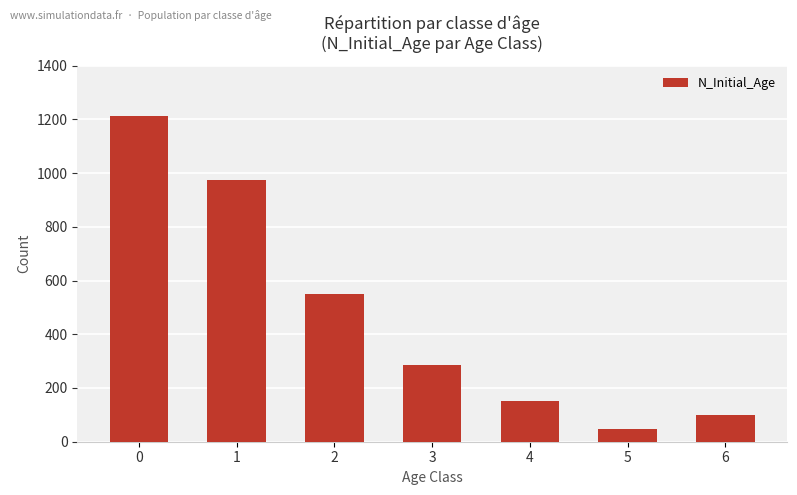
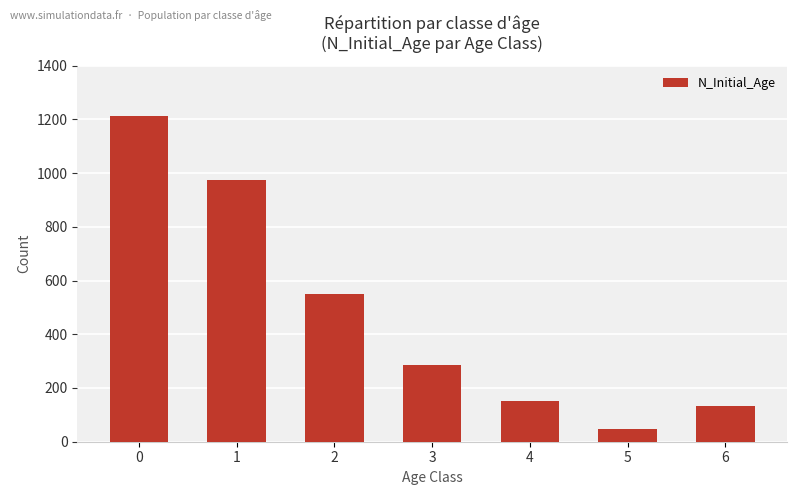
  {
    "0": 1210,
    "1": 970,
    "2": 550,
    "3": 290,
    "4": 150,
    "5": 50,
-   "6": 100
+   "6": 130
  }
